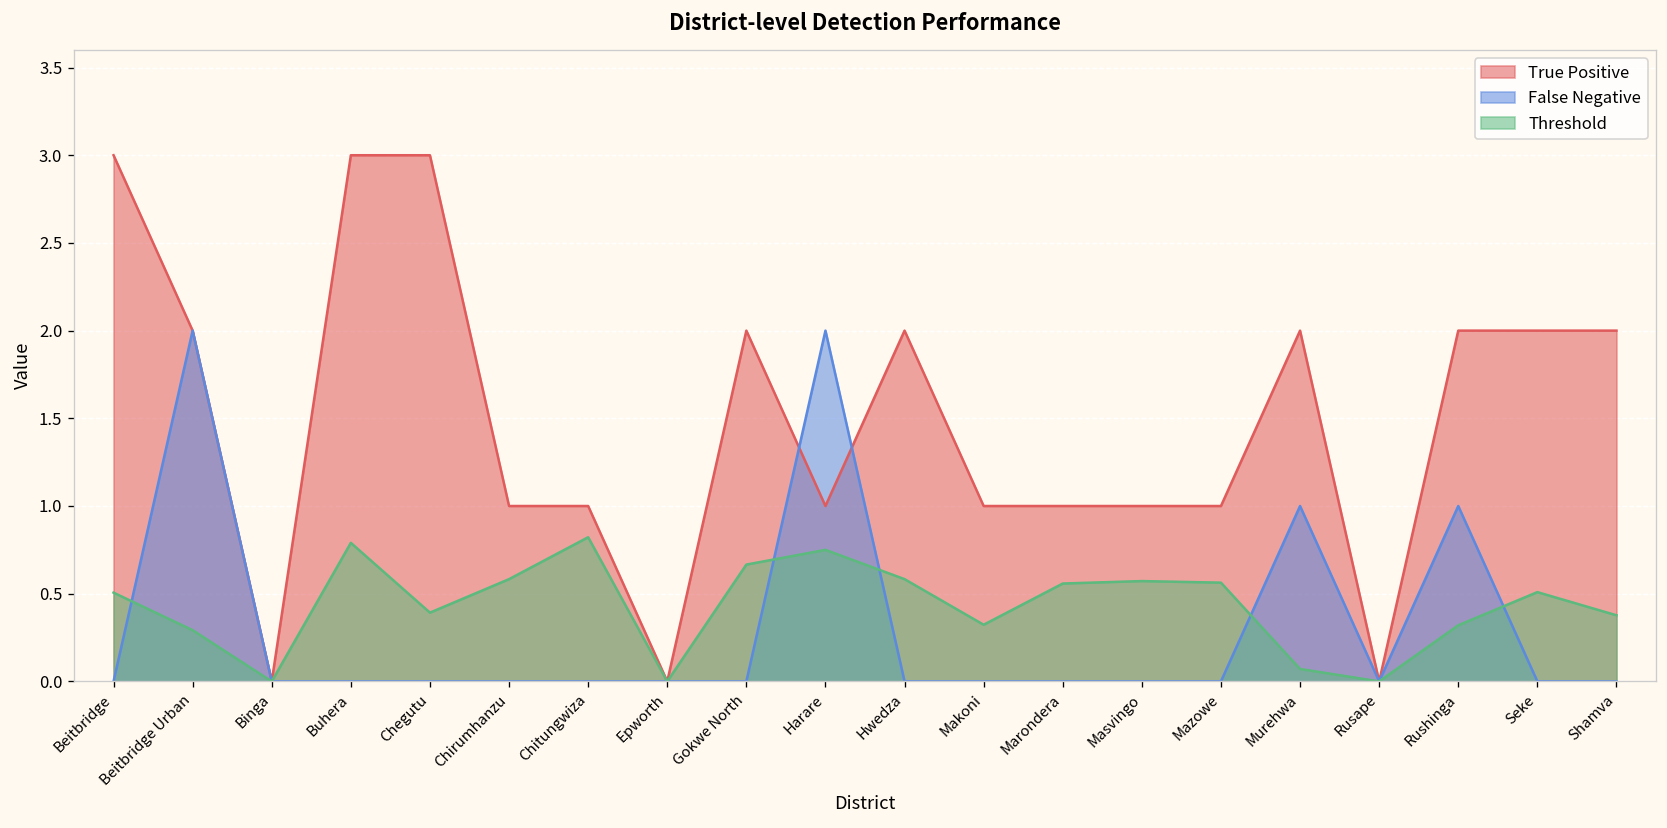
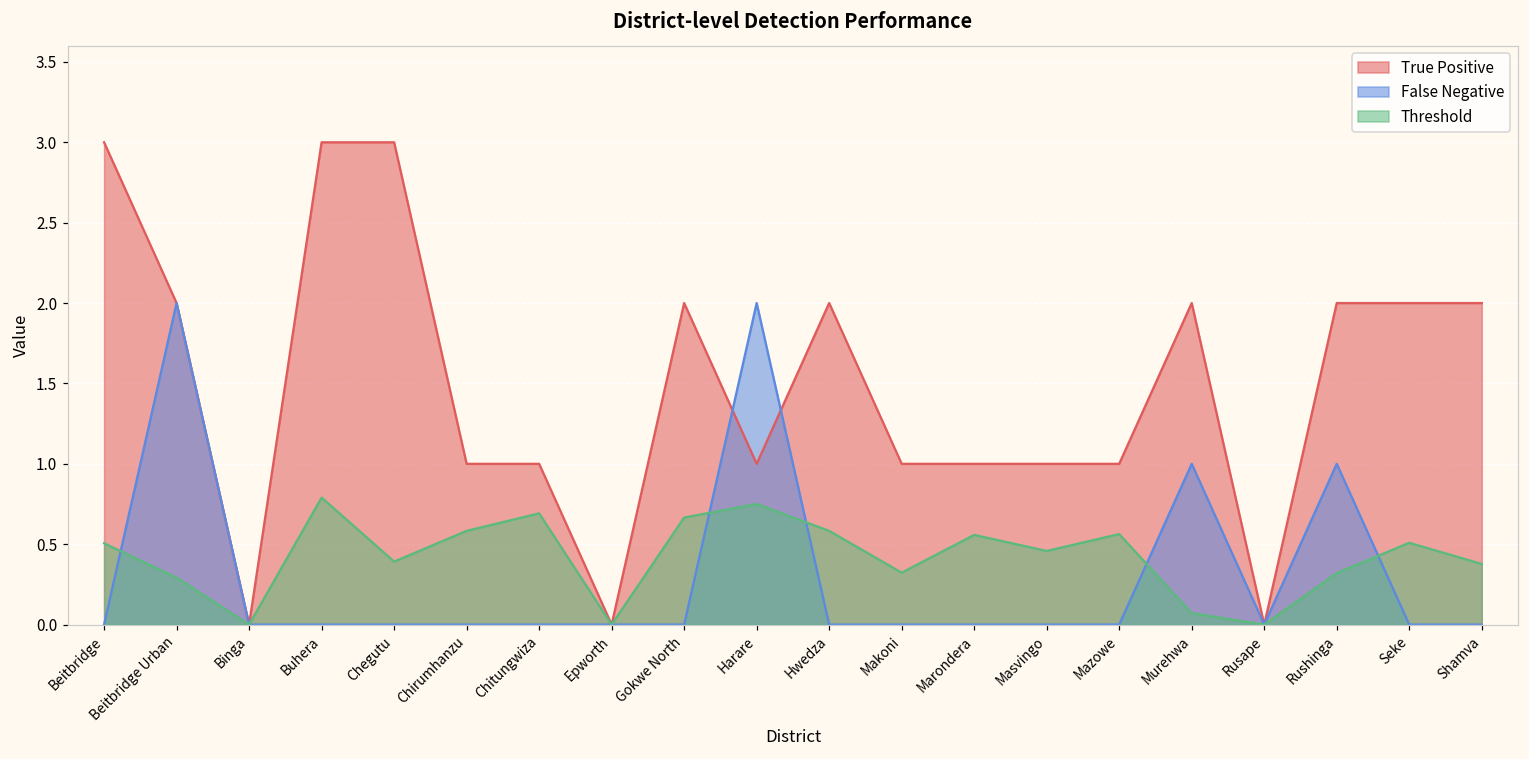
  {
    "True Positive": {
      "Beitbridge": 3.00,
      "Buhera": 3.00,
      "Chegutu": 3.00,
      "Chirumhanzu": 1.00,
      "Chitungwiza": 1.00,
      "Gokwe North": 2.00,
      "Harare": 1.00,
      "Hwedza": 2.00,
      "Makoni": 1.00,
      "Marondera": 1.00,
      "Masvingo": 1.00,
      "Mazowe": 1.00,
      "Murehwa": 2.00,
      "Rushinga": 2.00,
      "Seke": 2.00,
      "Shamva": 2.00
    },
    "False Negative": {
      "Beitbridge": 0.00,
      "Buhera": 0.00,
      "Chegutu": 0.00,
      "Chirumhanzu": 0.00,
      "Chitungwiza": 0.00,
      "Gokwe North": 0.00,
      "Harare": 2.00,
      "Hwedza": 0.00,
      "Makoni": 0.00,
      "Marondera": 0.00,
      "Masvingo": 0.00,
      "Mazowe": 0.00,
      "Murehwa": 1.00,
      "Rushinga": 1.00,
      "Seke": 0.00,
      "Shamva": 0.00
    },
    "Threshold": {
      "Beitbridge": 0.51,
      "Beitbridge Urban": 0.29,
      "Buhera": 0.79,
      "Chegutu": 0.39,
      "Chirumhanzu": 0.58,
-     "Chitungwiza": 0.82,
+     "Chitungwiza": 0.69,
      "Gokwe North": 0.67,
      "Harare": 0.75,
      "Hwedza": 0.58,
      "Makoni": 0.32,
      "Marondera": 0.56,
-     "Masvingo": 0.57,
+     "Masvingo": 0.46,
      "Mazowe": 0.56,
      "Murehwa": 0.07,
      "Rushinga": 0.32,
      "Seke": 0.51,
      "Shamva": 0.38
    }
  }
